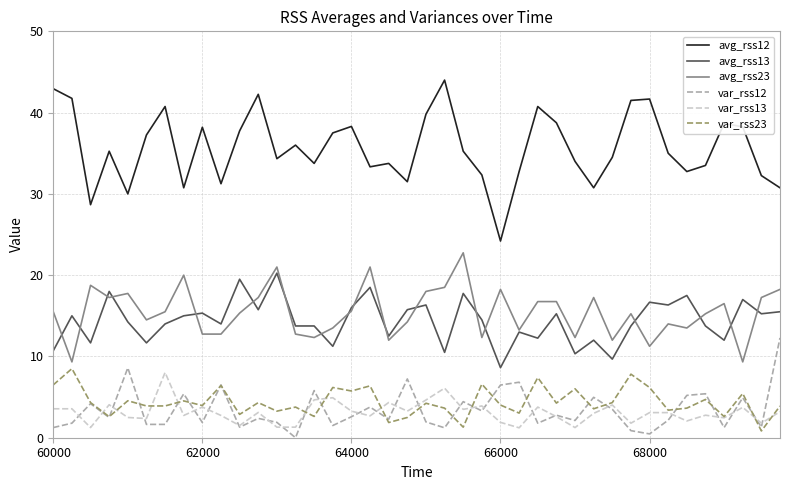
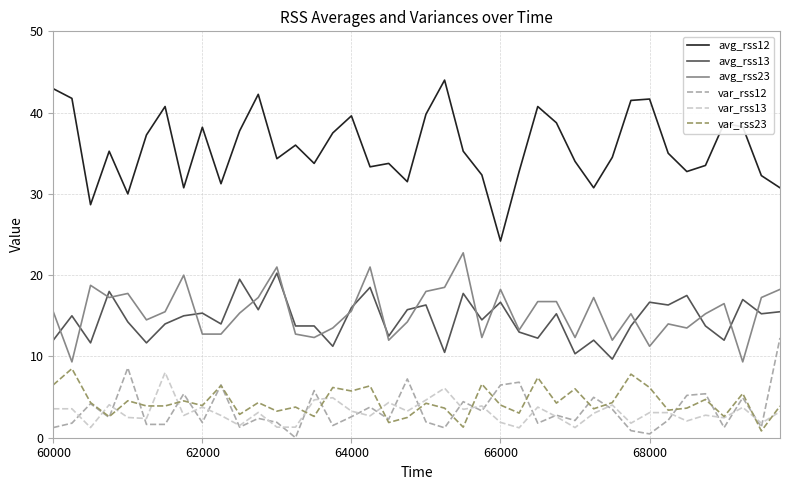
  {
    "avg_rss12": {
      "60000": 43,
      "62000": 38,
-     "64000": 38,
+     "64000": 40,
      "66000": 24,
      "68000": 42
    },
    "avg_rss13": {
-     "60000": 11,
+     "60000": 12,
      "62000": 15,
      "64000": 16,
-     "66000": 9,
+     "66000": 17,
      "68000": 17
    }
  }
